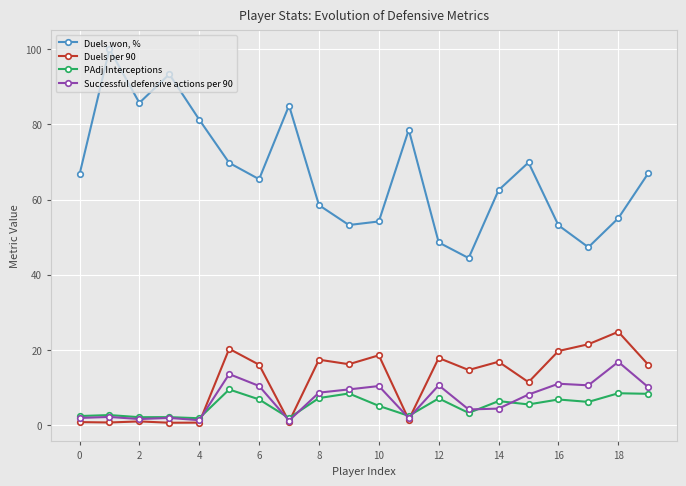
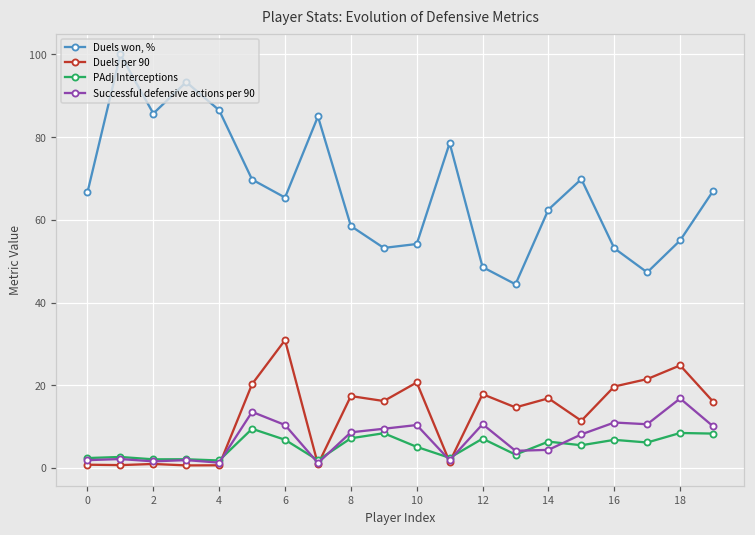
  {
    "Duels won, %": {
      "0": 67,
      "2": 86,
-     "4": 81,
+     "4": 87,
      "6": 65,
      "8": 59,
      "10": 54,
      "12": 49,
      "14": 63,
      "16": 53,
      "18": 55
    },
    "Duels per 90": {
      "0": 1,
-     "6": 16,
+     "6": 31,
      "8": 17,
-     "10": 19,
+     "10": 21,
      "12": 18,
      "14": 17,
      "16": 20,
      "18": 25
    },
    "PAdj Interceptions": {
      "6": 7,
      "8": 7,
      "10": 5,
      "12": 7,
      "14": 6,
      "16": 7,
      "18": 9
    },
    "Successful defensive actions per 90": {
      "6": 10,
      "8": 9,
      "10": 10,
      "12": 11,
      "14": 4,
      "16": 11,
      "18": 17
    }
  }
